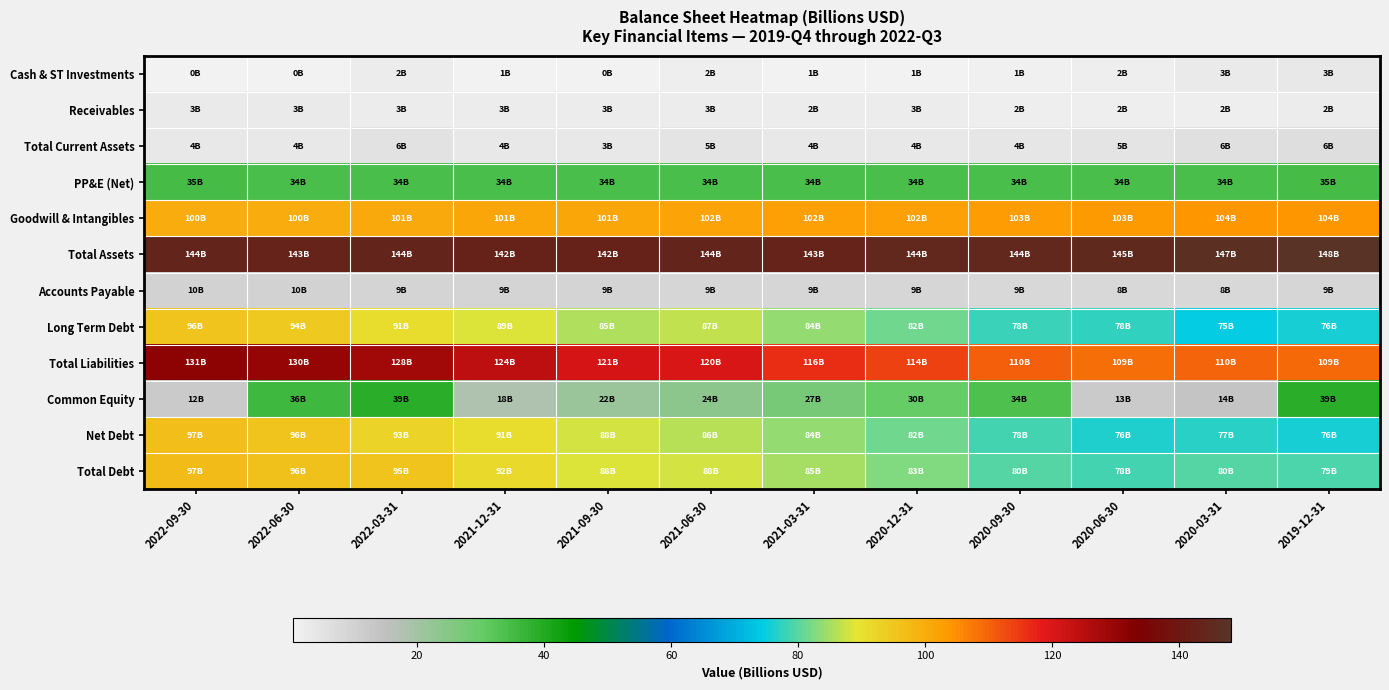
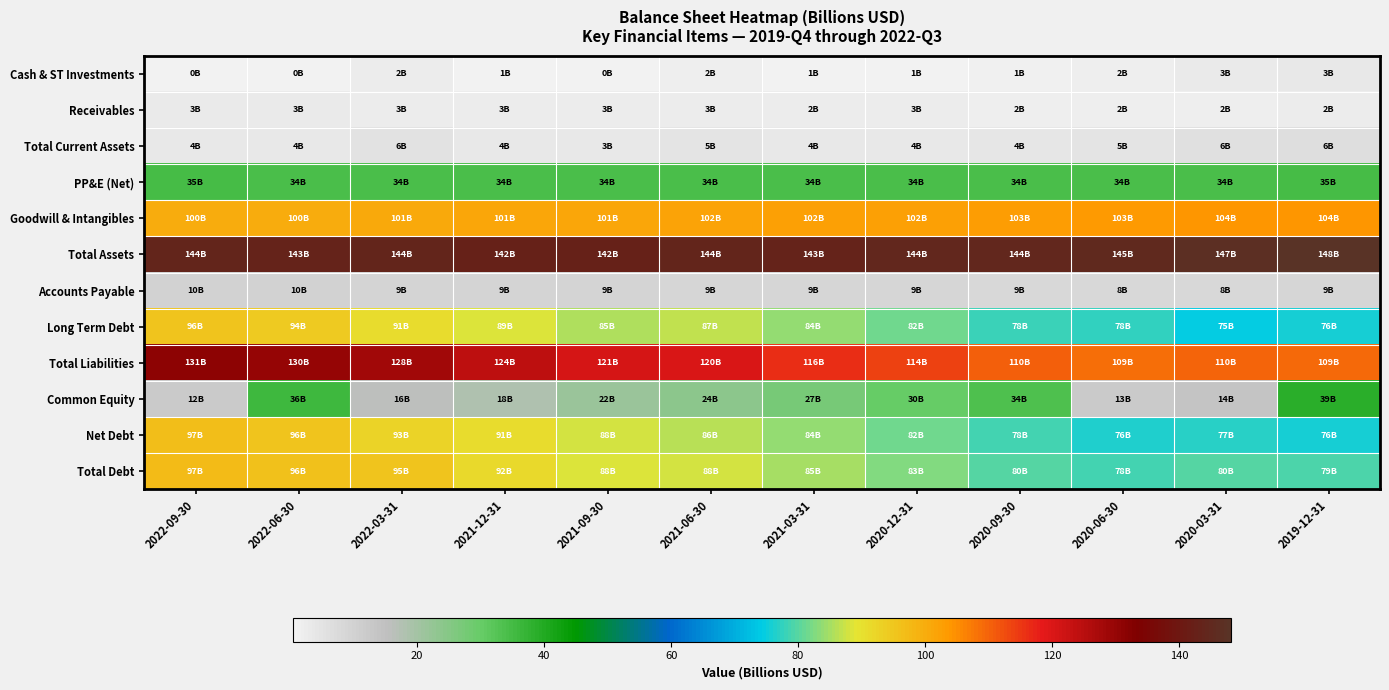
  {
    "Cash & ST Investments": {
      "2022-09-30": "0B",
      "2022-06-30": "0B",
      "2022-03-31": "2B",
      "2021-12-31": "1B",
      "2021-09-30": "0B",
      "2021-06-30": "2B",
      "2021-03-31": "1B",
      "2020-12-31": "1B",
      "2020-09-30": "1B",
      "2020-06-30": "2B",
      "2020-03-31": "3B",
      "2019-12-31": "3B"
    },
    "Receivables": {
      "2022-09-30": "3B",
      "2022-06-30": "3B",
      "2022-03-31": "3B",
      "2021-12-31": "3B",
      "2021-09-30": "3B",
      "2021-06-30": "3B",
      "2021-03-31": "2B",
      "2020-12-31": "3B",
      "2020-09-30": "2B",
      "2020-06-30": "2B",
      "2020-03-31": "2B",
      "2019-12-31": "2B"
    },
    "Total Current Assets": {
      "2022-09-30": "4B",
      "2022-06-30": "4B",
      "2022-03-31": "6B",
      "2021-12-31": "4B",
      "2021-09-30": "3B",
      "2021-06-30": "5B",
      "2021-03-31": "4B",
      "2020-12-31": "4B",
      "2020-09-30": "4B",
      "2020-06-30": "5B",
      "2020-03-31": "6B",
      "2019-12-31": "6B"
    },
    "PP&E (Net)": {
      "2022-09-30": "35B",
      "2022-06-30": "34B",
      "2022-03-31": "34B",
      "2021-12-31": "34B",
      "2021-09-30": "34B",
      "2021-06-30": "34B",
      "2021-03-31": "34B",
      "2020-12-31": "34B",
      "2020-09-30": "34B",
      "2020-06-30": "34B",
      "2020-03-31": "34B",
      "2019-12-31": "35B"
    },
    "Goodwill & Intangibles": {
      "2022-09-30": "100B",
      "2022-06-30": "100B",
      "2022-03-31": "101B",
      "2021-12-31": "101B",
      "2021-09-30": "101B",
      "2021-06-30": "102B",
      "2021-03-31": "102B",
      "2020-12-31": "102B",
      "2020-09-30": "103B",
      "2020-06-30": "103B",
      "2020-03-31": "104B",
      "2019-12-31": "104B"
    },
    "Total Assets": {
      "2022-09-30": "144B",
      "2022-06-30": "143B",
      "2022-03-31": "144B",
      "2021-12-31": "142B",
      "2021-09-30": "142B",
      "2021-06-30": "144B",
      "2021-03-31": "143B",
      "2020-12-31": "144B",
      "2020-09-30": "144B",
      "2020-06-30": "145B",
      "2020-03-31": "147B",
      "2019-12-31": "148B"
    },
    "Accounts Payable": {
      "2022-09-30": "10B",
      "2022-06-30": "10B",
      "2022-03-31": "9B",
      "2021-12-31": "9B",
      "2021-09-30": "9B",
      "2021-06-30": "9B",
      "2021-03-31": "9B",
      "2020-12-31": "9B",
      "2020-09-30": "9B",
      "2020-06-30": "8B",
      "2020-03-31": "8B",
      "2019-12-31": "9B"
    },
    "Long Term Debt": {
      "2022-09-30": "96B",
      "2022-06-30": "94B",
      "2022-03-31": "91B",
      "2021-12-31": "89B",
      "2021-09-30": "85B",
      "2021-06-30": "87B",
      "2021-03-31": "84B",
      "2020-12-31": "82B",
      "2020-09-30": "78B",
      "2020-06-30": "78B",
      "2020-03-31": "75B",
      "2019-12-31": "76B"
    },
    "Total Liabilities": {
      "2022-09-30": "131B",
      "2022-06-30": "130B",
      "2022-03-31": "128B",
      "2021-12-31": "124B",
      "2021-09-30": "121B",
      "2021-06-30": "120B",
      "2021-03-31": "116B",
      "2020-12-31": "114B",
      "2020-09-30": "110B",
      "2020-06-30": "109B",
      "2020-03-31": "110B",
      "2019-12-31": "109B"
    },
    "Common Equity": {
      "2022-09-30": "12B",
      "2022-06-30": "36B",
-     "2022-03-31": "39B",
+     "2022-03-31": "16B",
      "2021-12-31": "18B",
      "2021-09-30": "22B",
      "2021-06-30": "24B",
      "2021-03-31": "27B",
      "2020-12-31": "30B",
      "2020-09-30": "34B",
      "2020-06-30": "13B",
      "2020-03-31": "14B",
      "2019-12-31": "39B"
    },
    "Net Debt": {
      "2022-09-30": "97B",
      "2022-06-30": "96B",
      "2022-03-31": "93B",
      "2021-12-31": "91B",
      "2021-09-30": "88B",
      "2021-06-30": "86B",
      "2021-03-31": "84B",
      "2020-12-31": "82B",
      "2020-09-30": "78B",
      "2020-06-30": "76B",
      "2020-03-31": "77B",
      "2019-12-31": "76B"
    },
    "Total Debt": {
      "2022-09-30": "97B",
      "2022-06-30": "96B",
      "2022-03-31": "95B",
      "2021-12-31": "92B",
      "2021-09-30": "88B",
      "2021-06-30": "88B",
      "2021-03-31": "85B",
      "2020-12-31": "83B",
      "2020-09-30": "80B",
      "2020-06-30": "78B",
      "2020-03-31": "80B",
      "2019-12-31": "79B"
    }
  }
